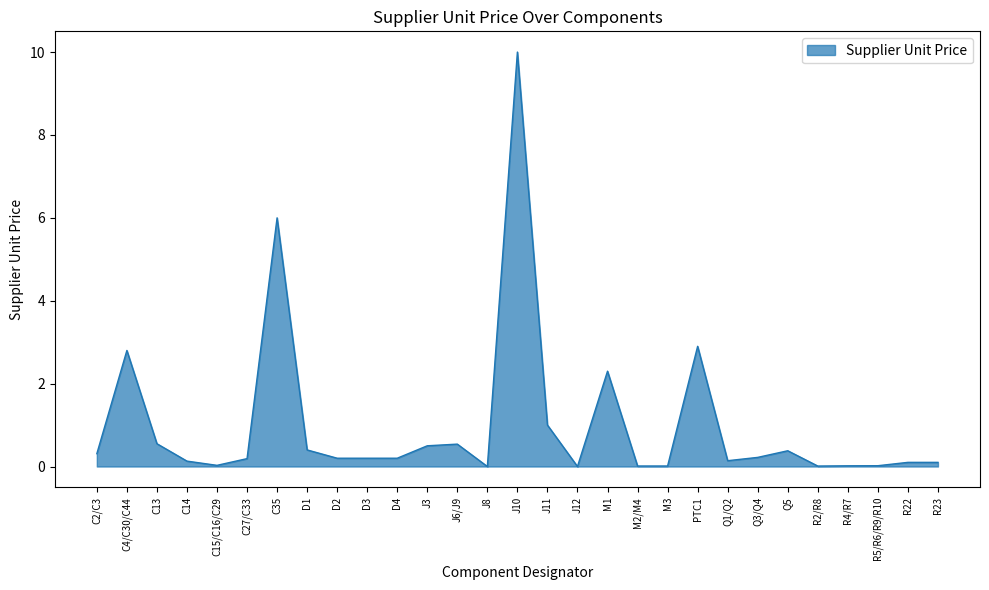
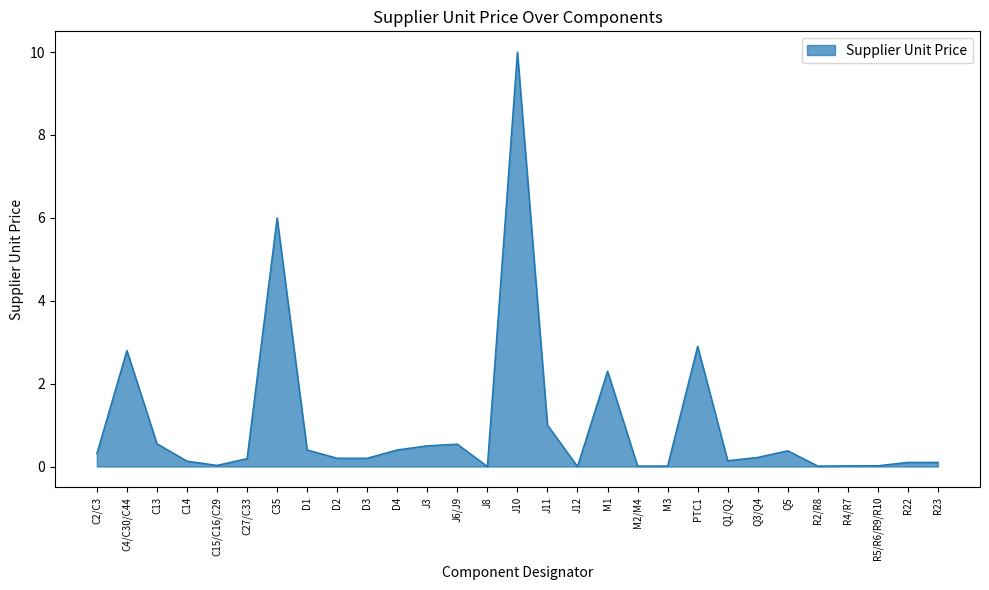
  {
    "C2/C3": 0.3,
    "C4/C30/C44": 2.8,
    "C13": 0.6,
    "C14": 0.1,
    "C15/C16/C29": 0.0,
    "C27/C33": 0.2,
    "C35": 6.0,
    "D1": 0.4,
    "D2": 0.2,
    "D3": 0.2,
-   "D4": 0.2,
+   "D4": 0.4,
    "J3": 0.5,
    "J6/J9": 0.5,
    "J8": 0.0,
    "J10": 10.0,
    "J11": 1.0,
    "J12": 0.0,
    "M1": 2.3,
    "M2/M4": 0.0,
    "M3": 0.0,
    "PTC1": 2.9,
    "Q1/Q2": 0.1,
    "Q3/Q4": 0.2,
    "Q5": 0.4,
    "R2/R8": 0.0,
    "R4/R7": 0.0,
    "R5/R6/R9/R10": 0.0,
    "R22": 0.1,
    "R23": 0.1
  }
